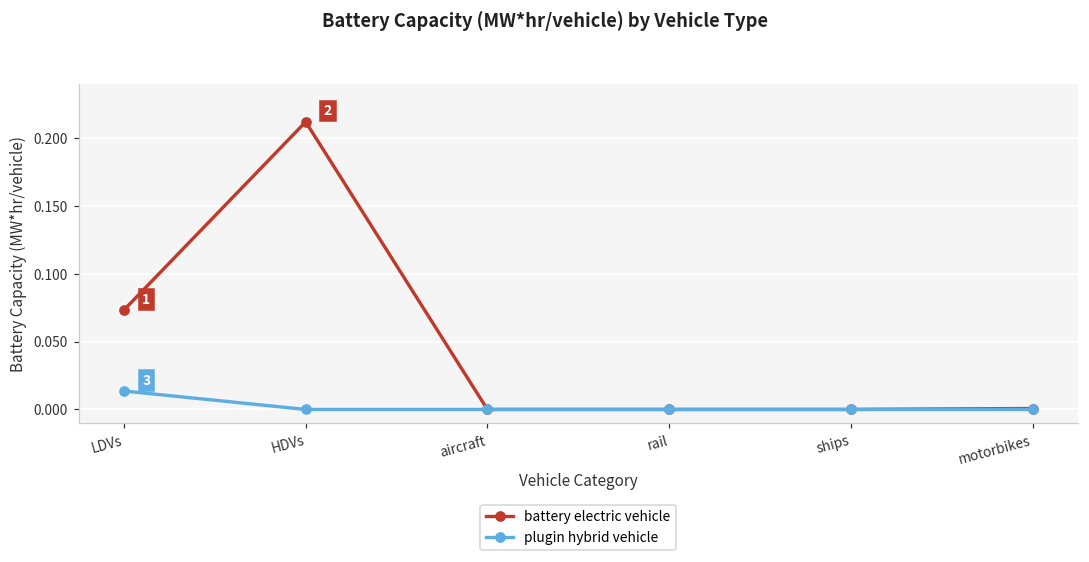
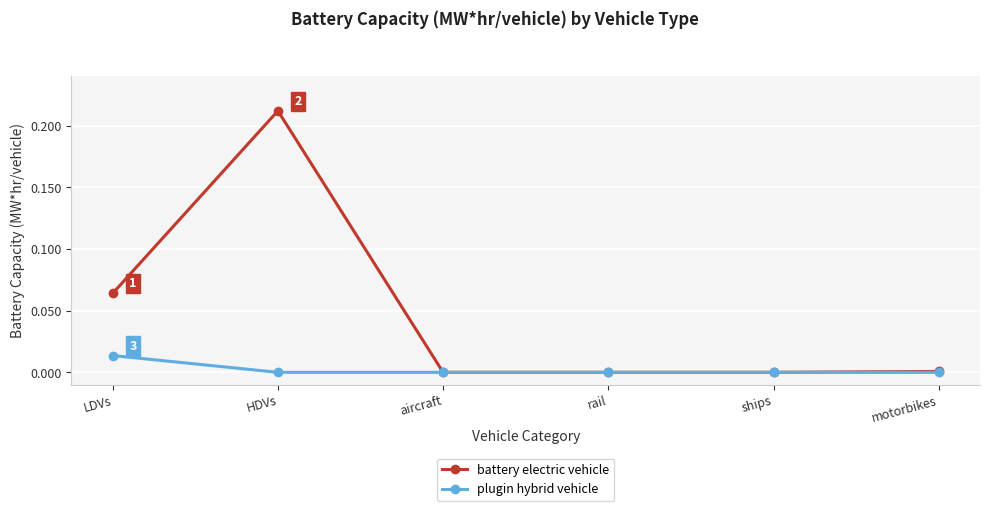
  {
    "battery electric vehicle": {
-     "LDVs": 0.073
+     "LDVs": 0.064
    },
    "plugin hybrid vehicle": {
      "HDVs": 0.000
    }
  }
